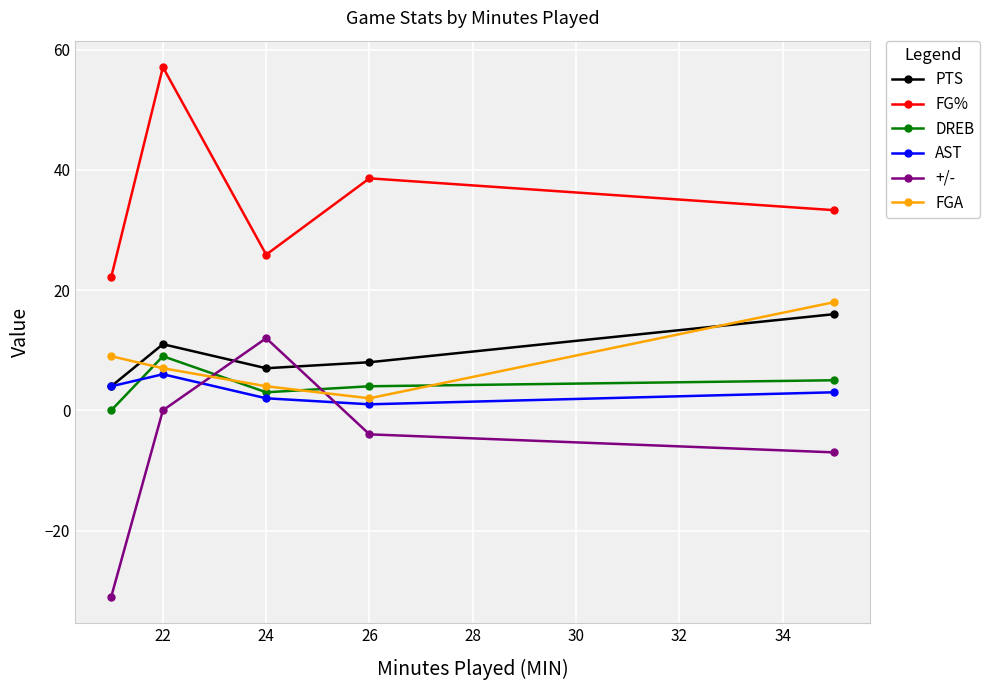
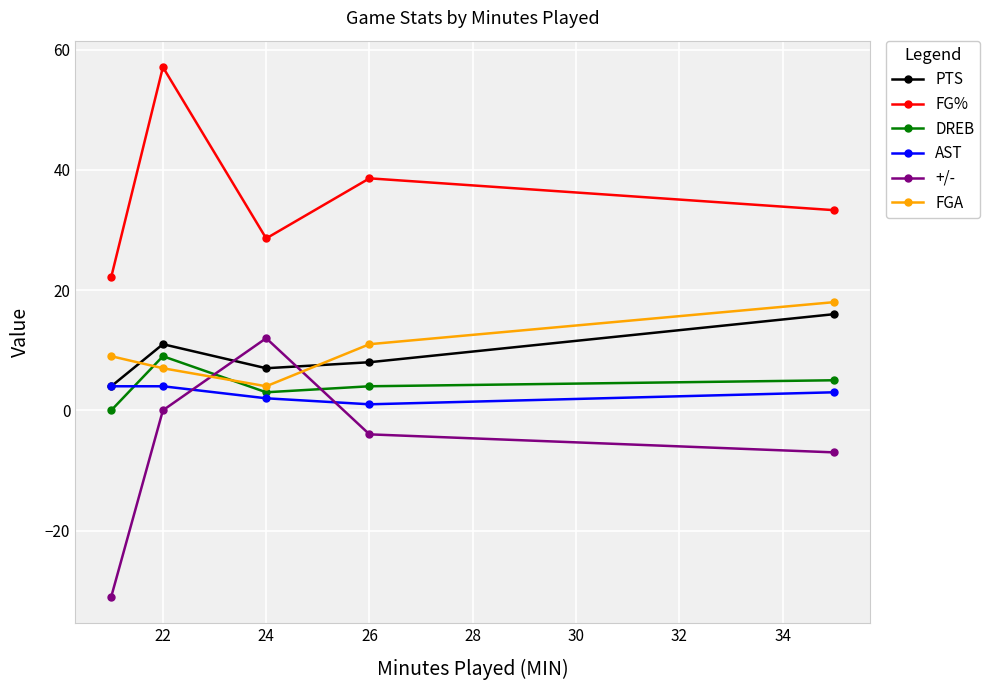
  {
    "PTS": {
      "22": 11,
      "24": 7,
      "26": 8
    },
    "FG%": {
      "22": 57,
-     "24": 26,
+     "24": 29,
      "26": 39
    },
    "DREB": {
      "22": 9,
      "24": 3,
      "26": 4
    },
    "AST": {
-     "22": 6,
+     "22": 4,
      "24": 2,
      "26": 1
    },
    "+/-": {
      "22": 0,
      "24": 12,
      "26": -4
    },
    "FGA": {
      "22": 7,
      "24": 4,
-     "26": 2
+     "26": 11
    }
  }
